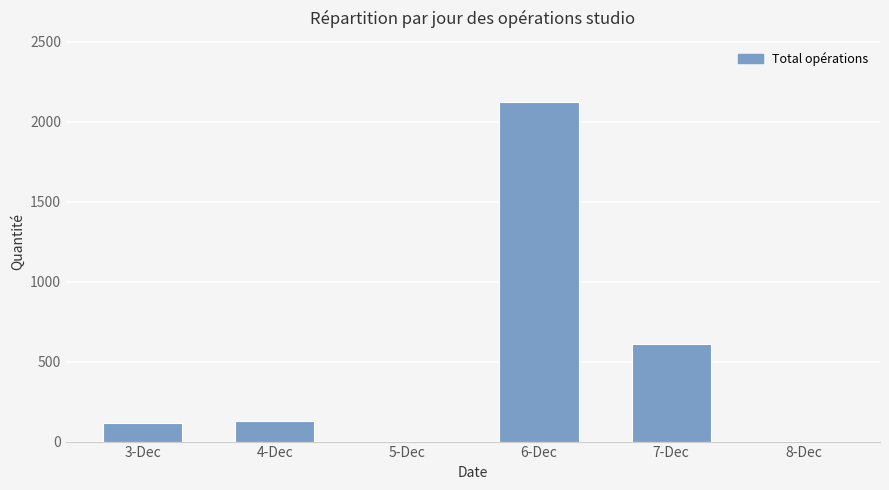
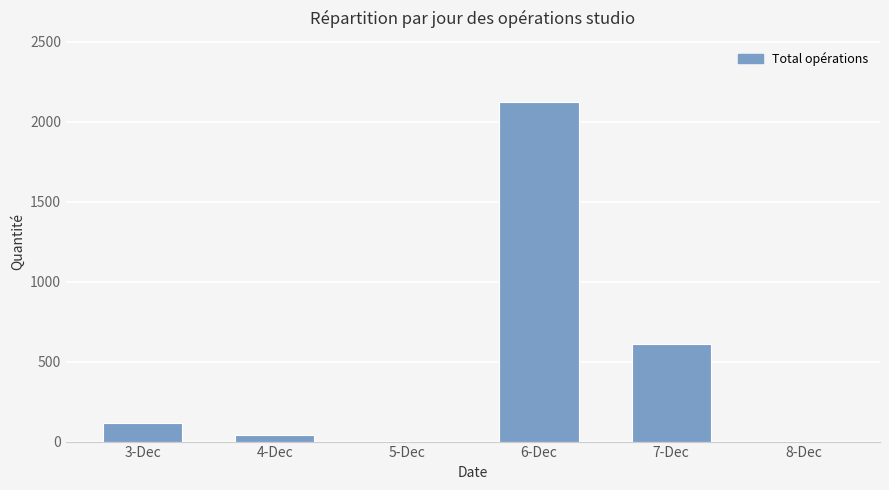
  {
    "3-Dec": 120,
-   "4-Dec": 130,
+   "4-Dec": 40,
    "5-Dec": 0,
    "6-Dec": 2120,
    "7-Dec": 610,
    "8-Dec": 0
  }
